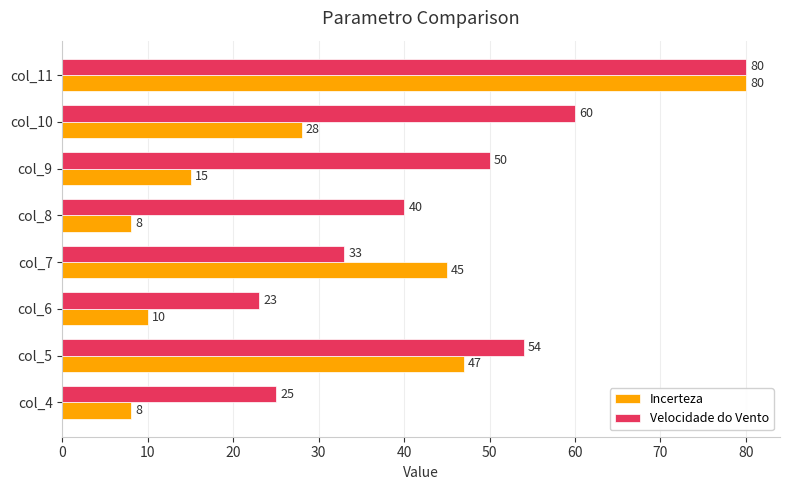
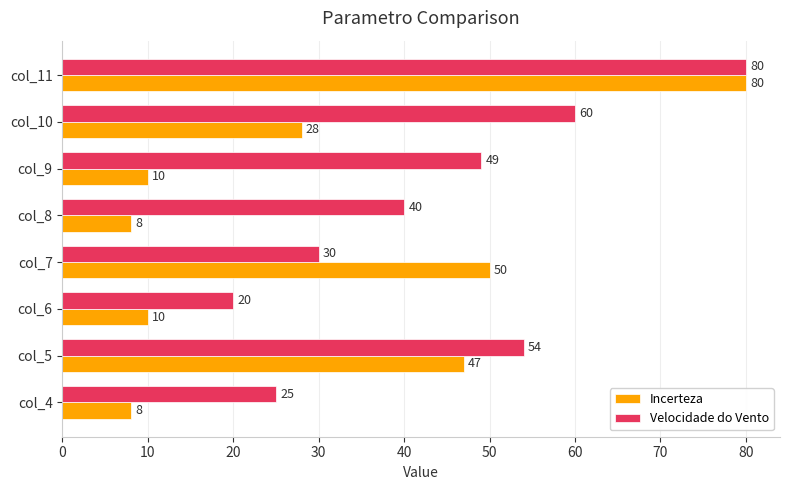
  {
    "Incerteza": {
      "col_11": 80,
      "col_10": 28,
-     "col_9": 15,
+     "col_9": 10,
      "col_8": 8,
-     "col_7": 45,
+     "col_7": 50,
      "col_6": 10,
      "col_5": 47,
      "col_4": 8
    },
    "Velocidade do Vento": {
      "col_11": 80,
      "col_10": 60,
-     "col_9": 50,
+     "col_9": 49,
      "col_8": 40,
-     "col_7": 33,
-     "col_6": 23,
+     "col_7": 30,
+     "col_6": 20,
      "col_5": 54,
      "col_4": 25
    }
  }
